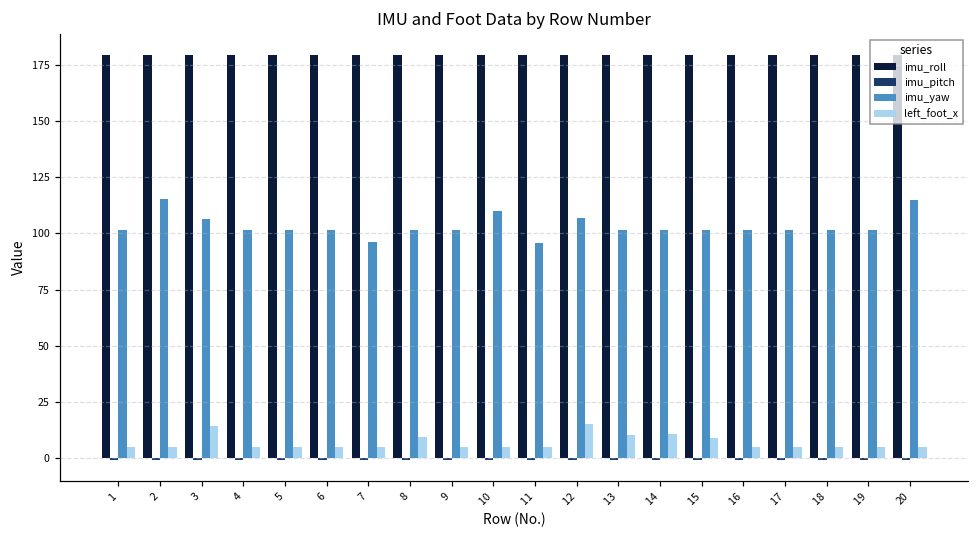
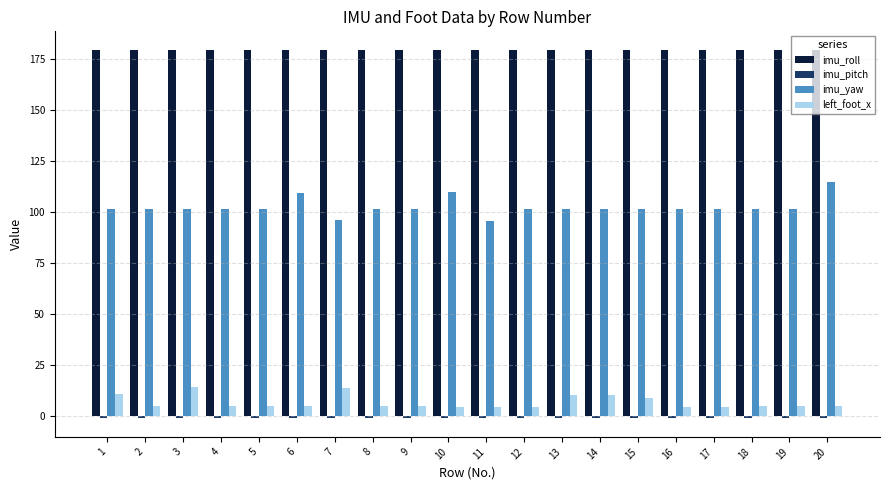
  {
    "imu_yaw": {
      "1": 101,
-     "2": 115,
-     "3": 106,
+     "2": 101,
+     "3": 101,
      "4": 101,
      "5": 101,
-     "6": 101,
+     "6": 110,
      "7": 96,
      "8": 101,
      "9": 101,
      "10": 110,
      "11": 96,
-     "12": 107,
+     "12": 101,
      "13": 101,
      "14": 101,
      "15": 101,
      "16": 101,
      "17": 101,
      "18": 101,
      "19": 101,
      "20": 115
    },
    "left_foot_x": {
-     "1": 5,
+     "1": 11,
      "2": 5,
      "3": 14,
      "4": 5,
      "5": 5,
      "6": 5,
-     "7": 5,
-     "8": 9,
+     "7": 14,
+     "8": 5,
      "9": 5,
      "10": 5,
      "11": 5,
-     "12": 15,
+     "12": 5,
      "13": 10,
      "14": 11,
      "15": 9,
      "16": 5,
      "17": 5,
      "18": 5,
      "19": 5,
      "20": 5
    }
  }
